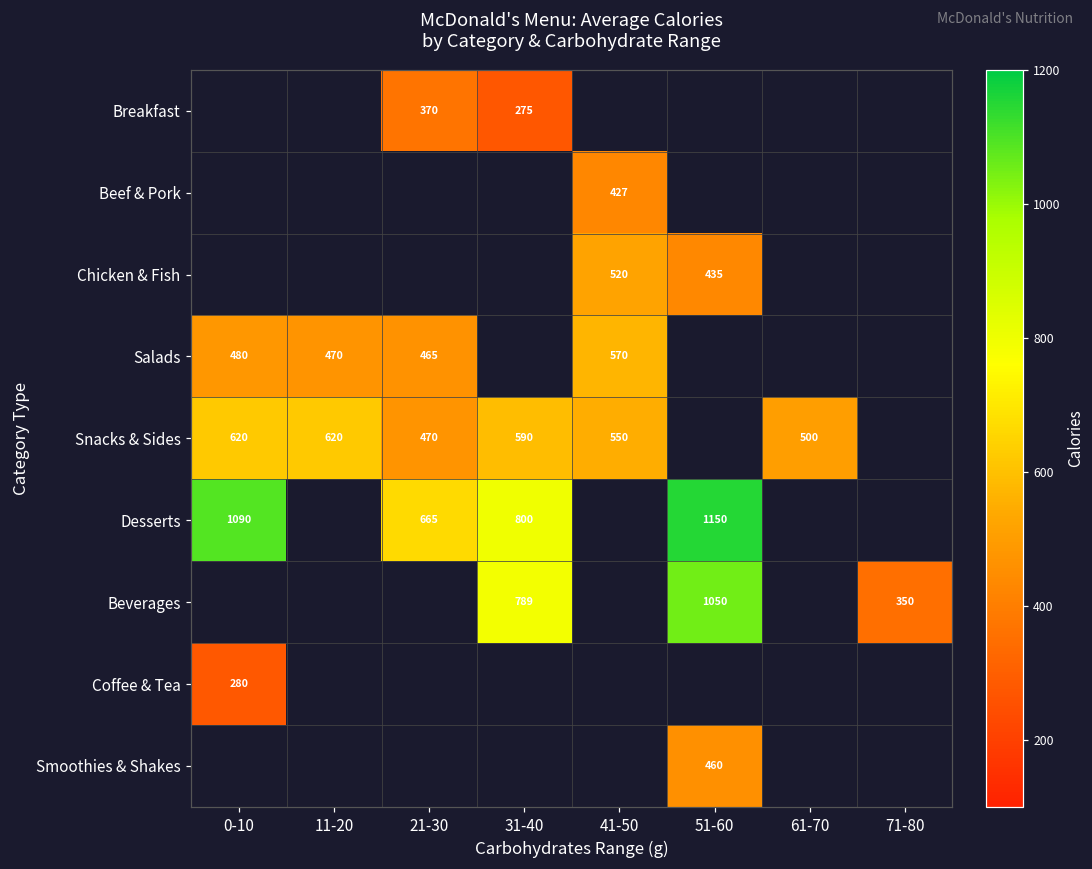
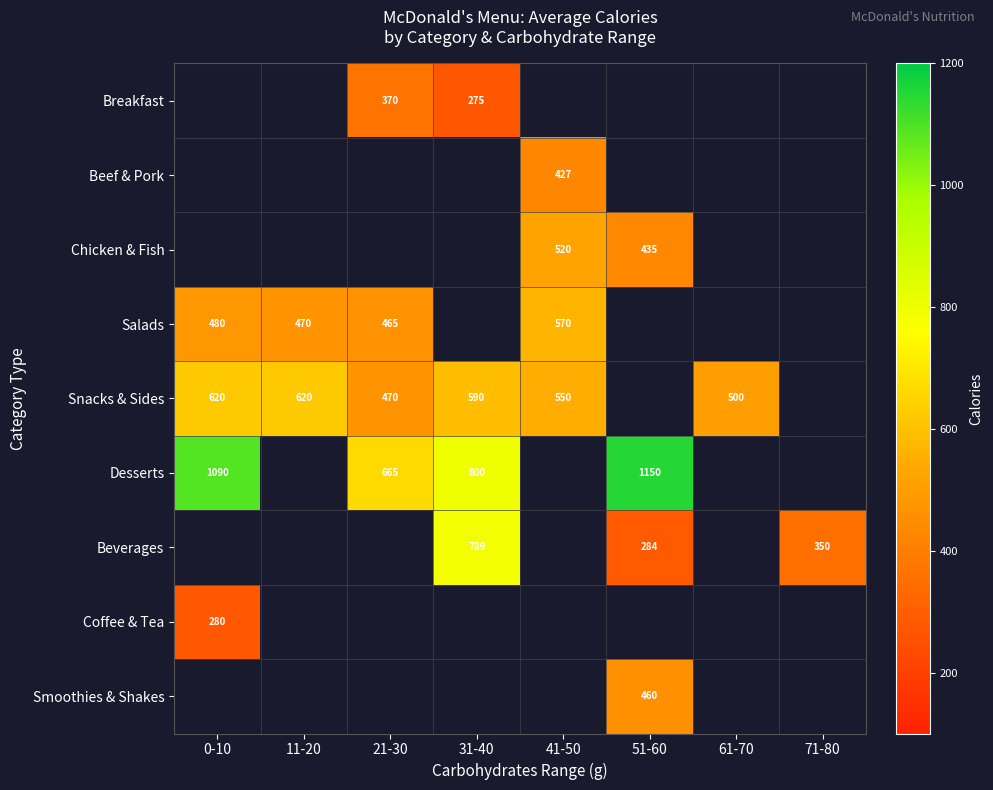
  {
    "Breakfast": {
      "21-30": 370,
      "31-40": 275
    },
    "Beef & Pork": {
      "41-50": 427
    },
    "Chicken & Fish": {
      "41-50": 520,
      "51-60": 435
    },
    "Salads": {
      "0-10": 480,
      "11-20": 470,
      "21-30": 465,
      "41-50": 570
    },
    "Snacks & Sides": {
      "0-10": 620,
      "11-20": 620,
      "21-30": 470,
      "31-40": 590,
      "41-50": 550,
      "61-70": 500
    },
    "Desserts": {
      "0-10": 1090,
      "21-30": 665,
      "31-40": 800,
      "51-60": 1150
    },
    "Beverages": {
      "31-40": 789,
-     "51-60": 1050,
+     "51-60": 284,
      "71-80": 350
    },
    "Coffee & Tea": {
      "0-10": 280
    },
    "Smoothies & Shakes": {
      "51-60": 460
    }
  }
